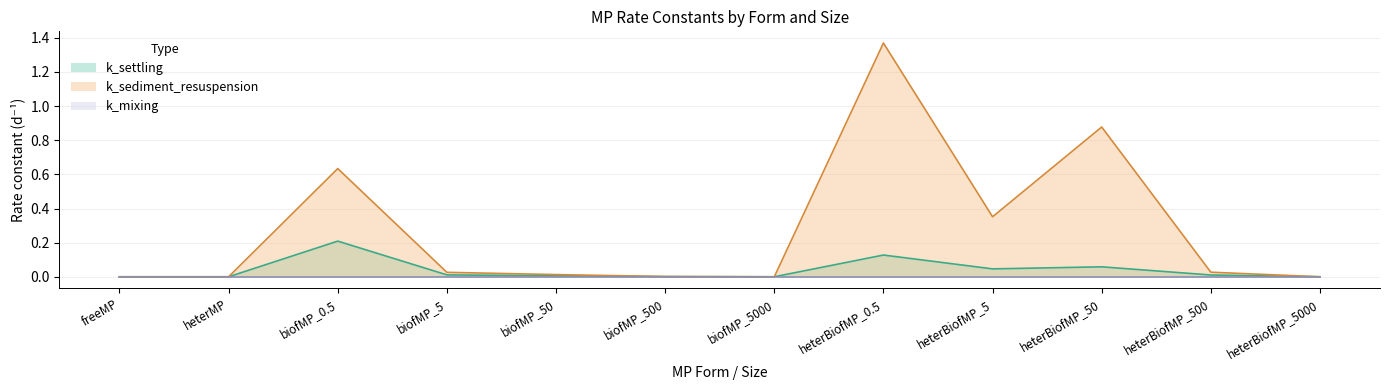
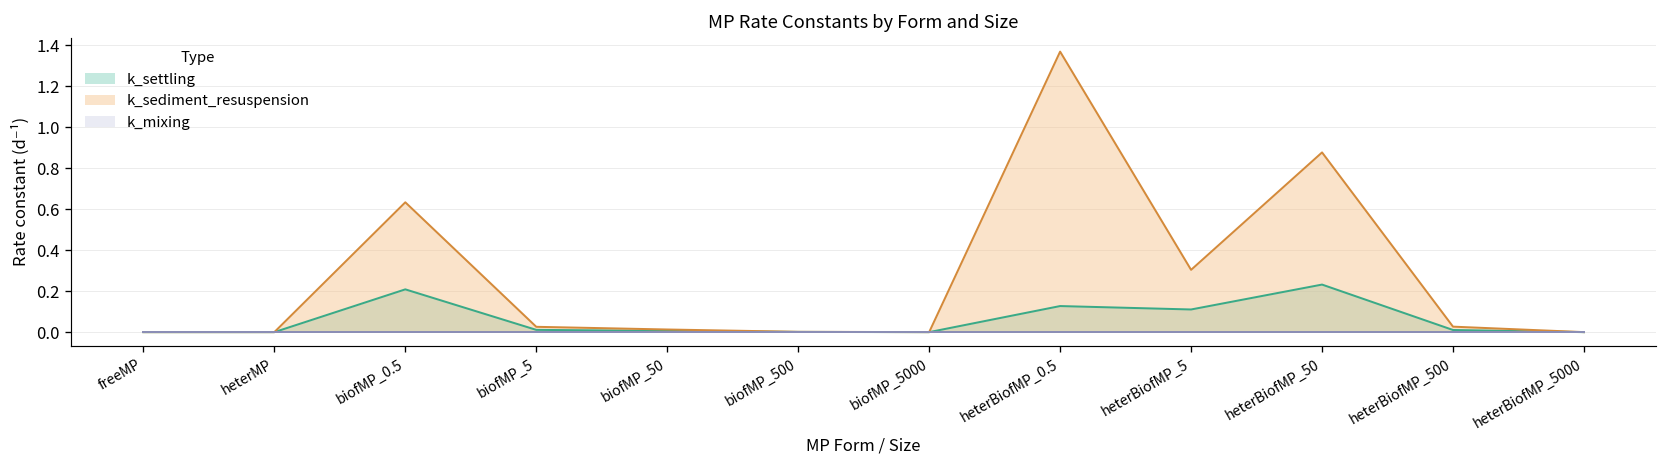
  {
    "k_settling": {
      "biofMP_0.5": 0.21,
      "heterBiofMP_0.5": 0.13,
-     "heterBiofMP_5": 0.05,
-     "heterBiofMP_50": 0.06
+     "heterBiofMP_5": 0.11,
+     "heterBiofMP_50": 0.23
    },
    "k_sediment_resuspension": {
      "biofMP_0.5": 0.63,
      "biofMP_5": 0.03,
      "heterBiofMP_0.5": 1.37,
-     "heterBiofMP_5": 0.35,
+     "heterBiofMP_5": 0.30,
      "heterBiofMP_50": 0.88,
      "heterBiofMP_500": 0.03
    },
    "k_mixing": {
      "biofMP_0.5": 0.00,
      "heterBiofMP_0.5": 0.00,
      "heterBiofMP_5": 0.00,
      "heterBiofMP_50": 0.00
    }
  }
